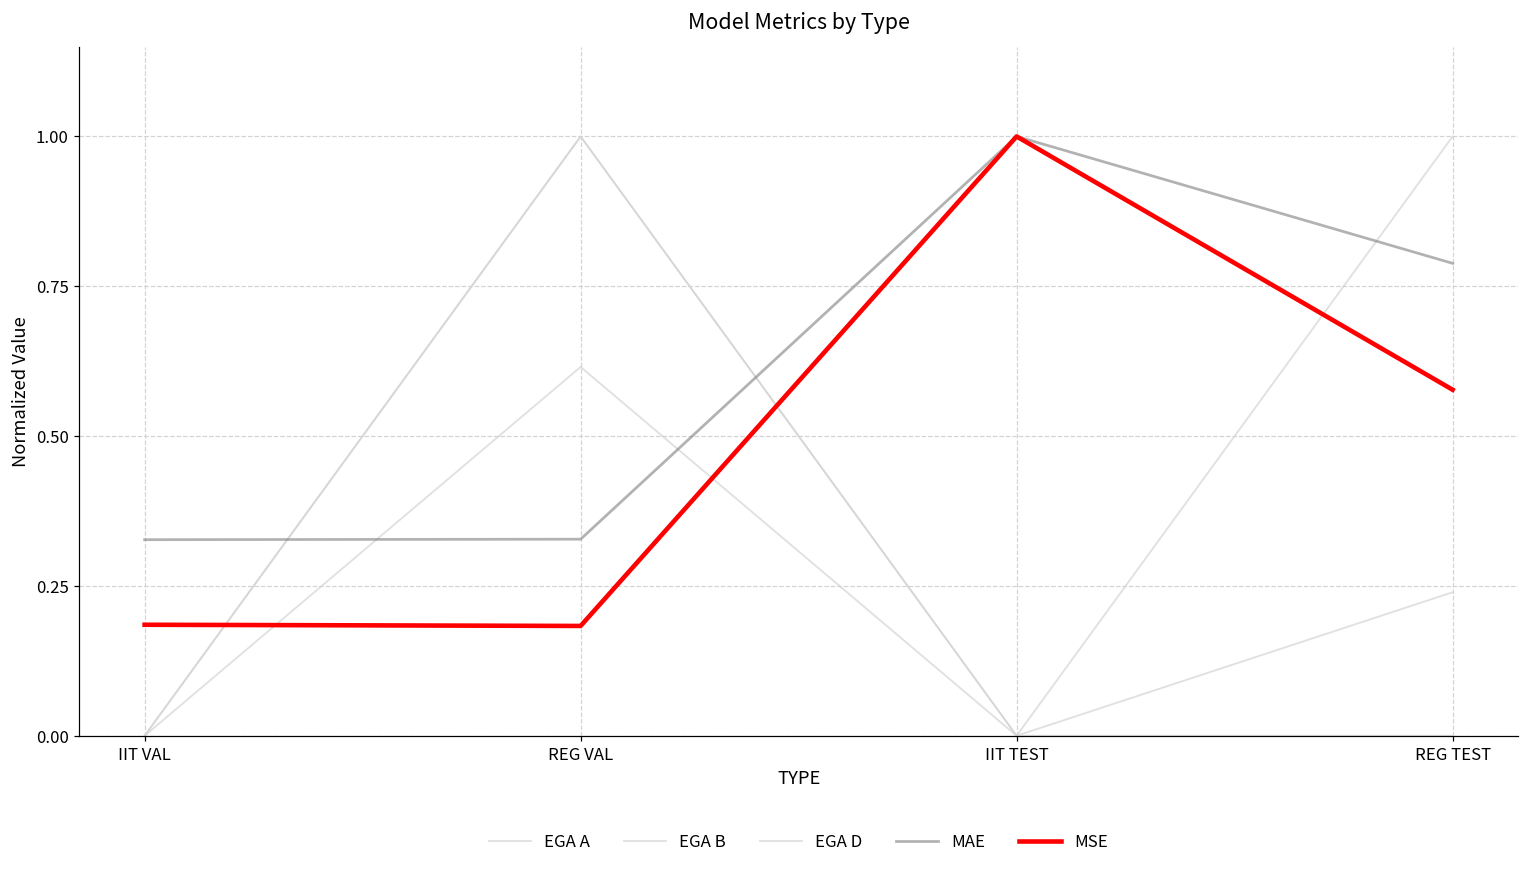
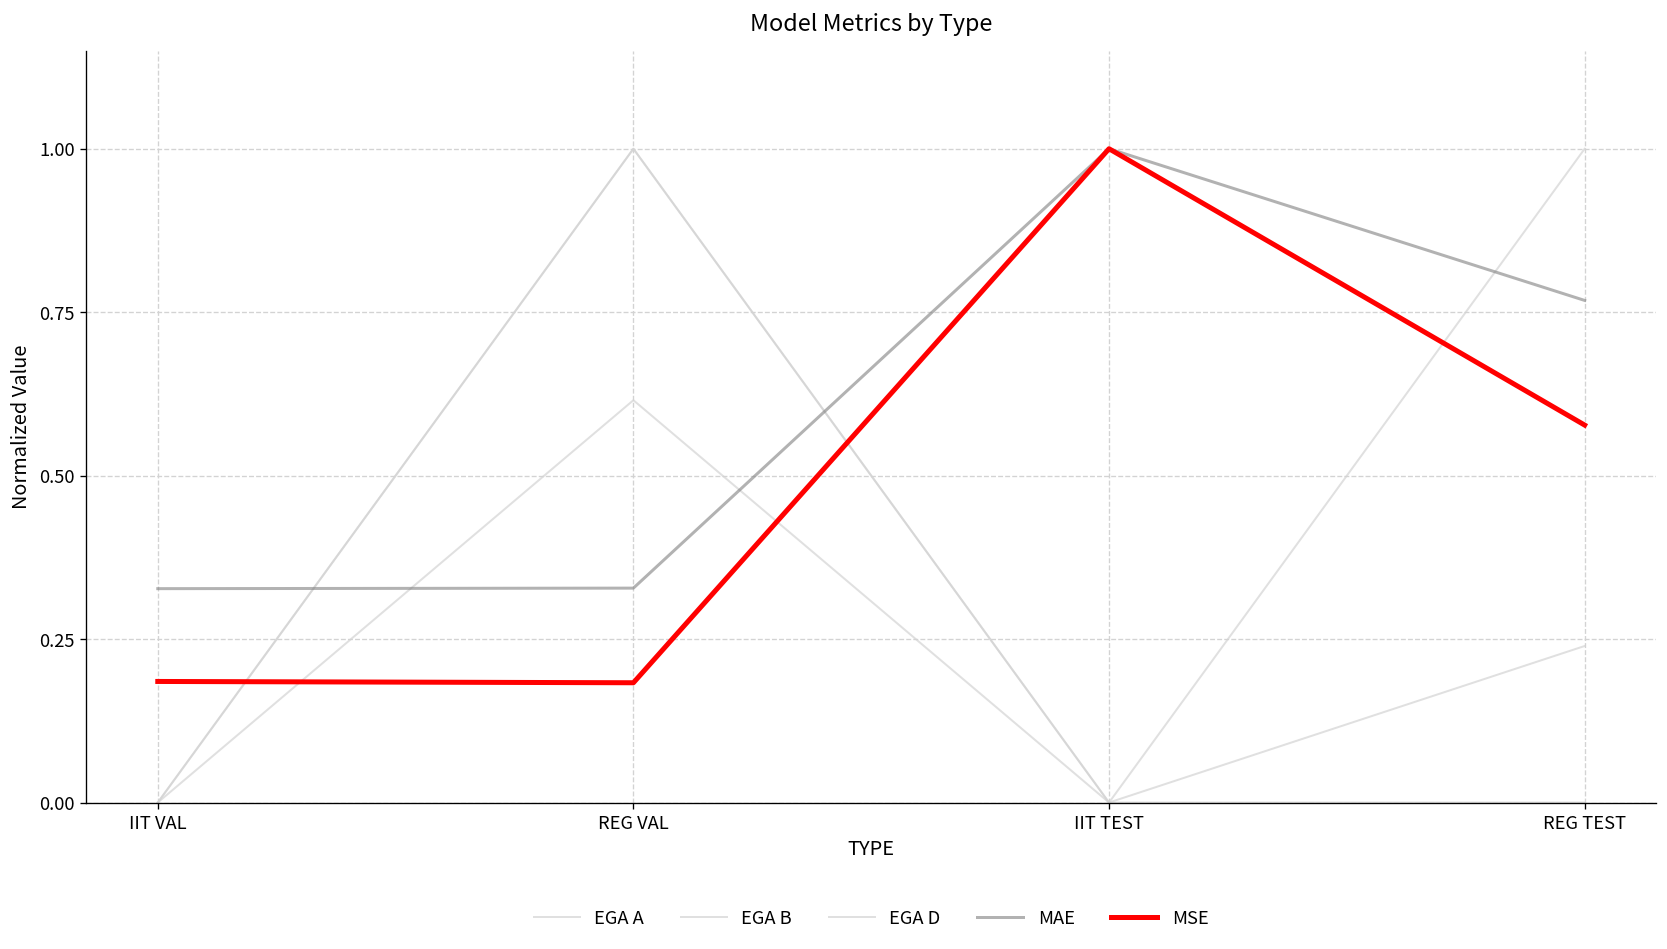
  {
    "MAE": {
      "IIT VAL": 0.33,
      "REG VAL": 0.33,
-     "REG TEST": 0.79
+     "REG TEST": 0.77
    },
    "MSE": {
      "IIT VAL": 0.19,
      "REG VAL": 0.18,
      "REG TEST": 0.58
    }
  }
